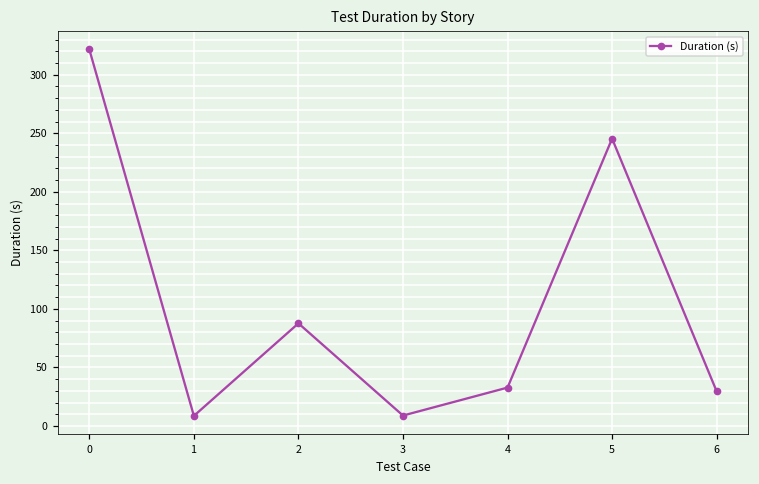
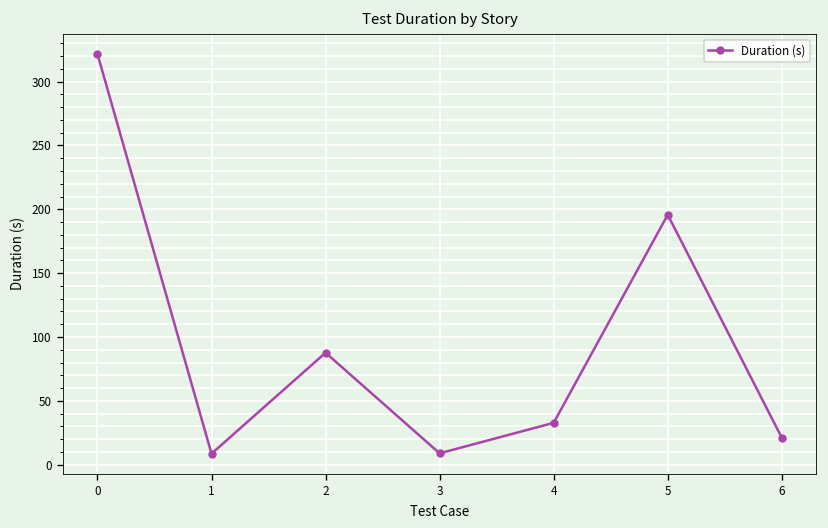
  {
    "0": 322,
    "1": 9,
    "2": 88,
    "3": 9,
    "4": 33,
-   "5": 245,
-   "6": 30
+   "5": 196,
+   "6": 21
  }
